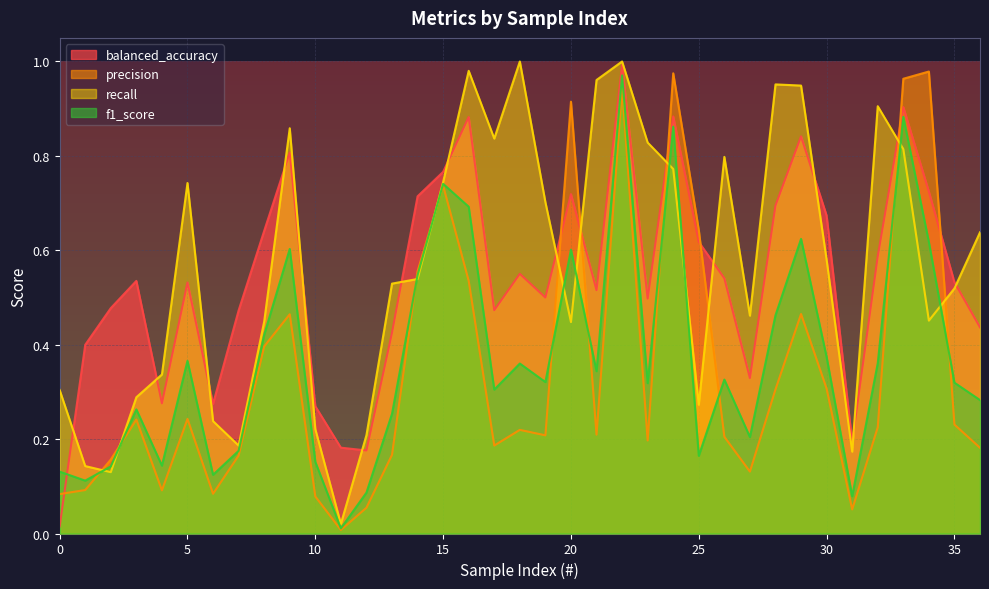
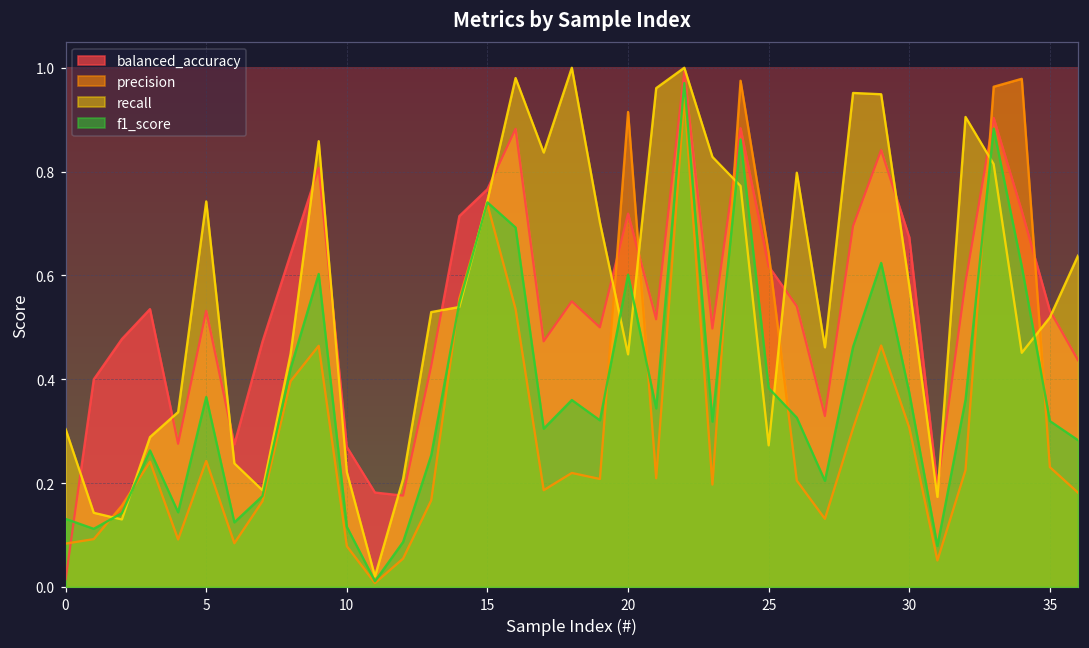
  {
    "balanced_accuracy": {
      "0": 0.02,
      "5": 0.53,
      "10": 0.27,
      "15": 0.77,
      "20": 0.72,
      "25": 0.62,
      "30": 0.67,
      "35": 0.53
    },
    "f1_score": {
      "0": 0.13,
      "5": 0.37,
-     "10": 0.15,
+     "10": 0.12,
      "20": 0.60,
-     "25": 0.16,
+     "25": 0.38,
      "30": 0.37,
      "35": 0.32
    }
  }
